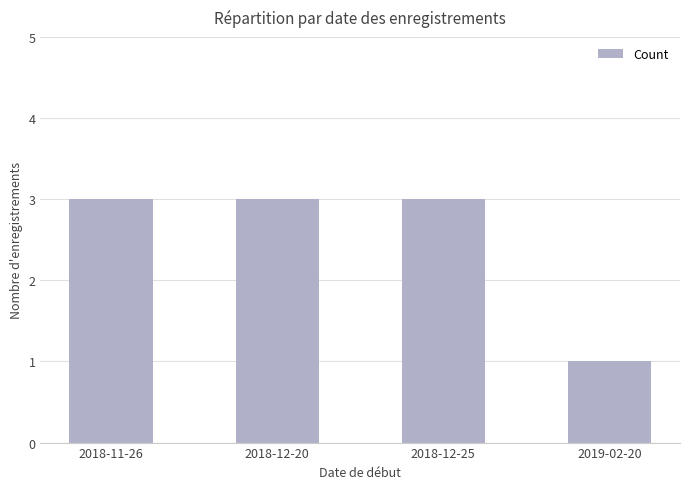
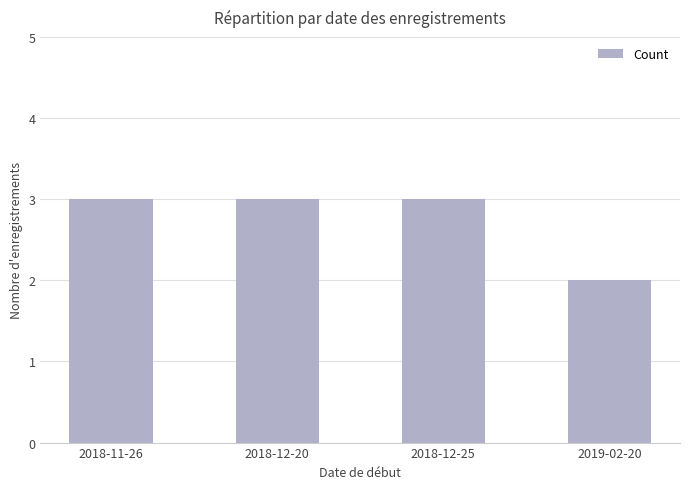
  {
    "2018-11-26": 3,
    "2018-12-20": 3,
    "2018-12-25": 3,
-   "2019-02-20": 1
+   "2019-02-20": 2
  }
